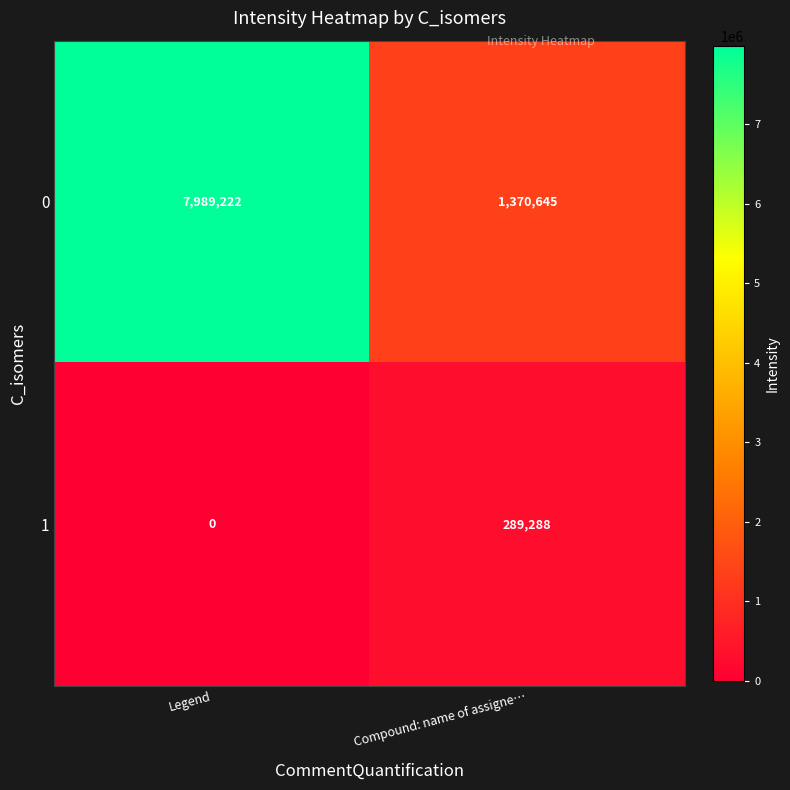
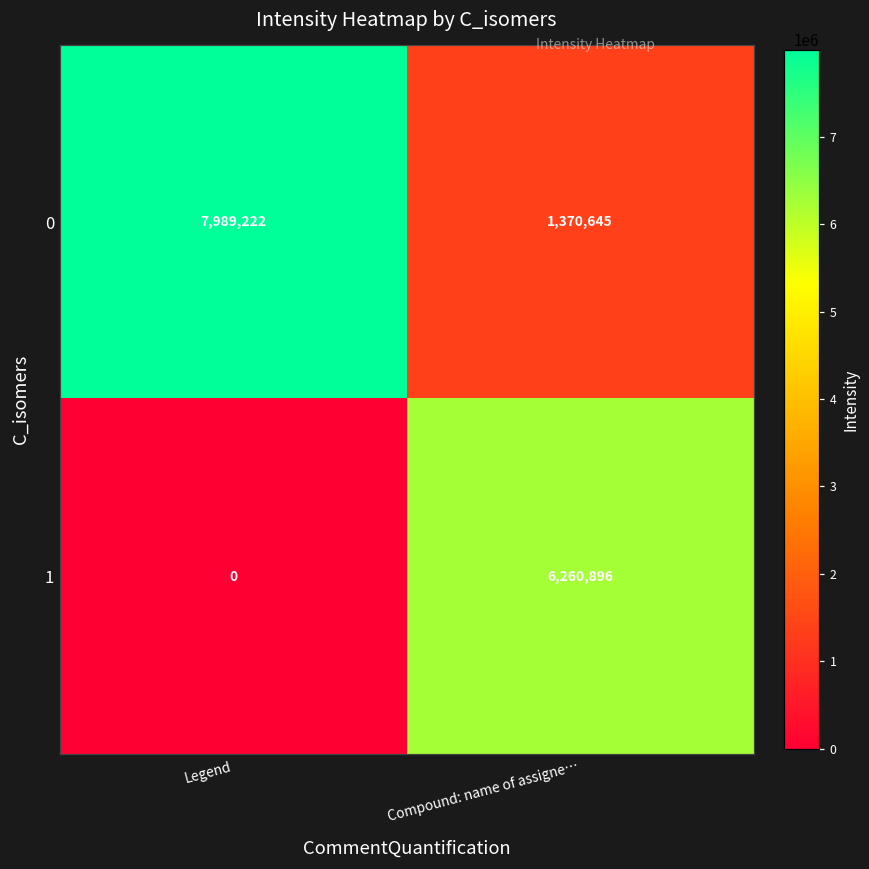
  {
    "0": {
      "Legend": "7,989,222",
      "Compound: name of assigne…": "1,370,645"
    },
    "1": {
      "Legend": "0",
-     "Compound: name of assigne…": "289,288"
+     "Compound: name of assigne…": "6,260,896"
    }
  }
